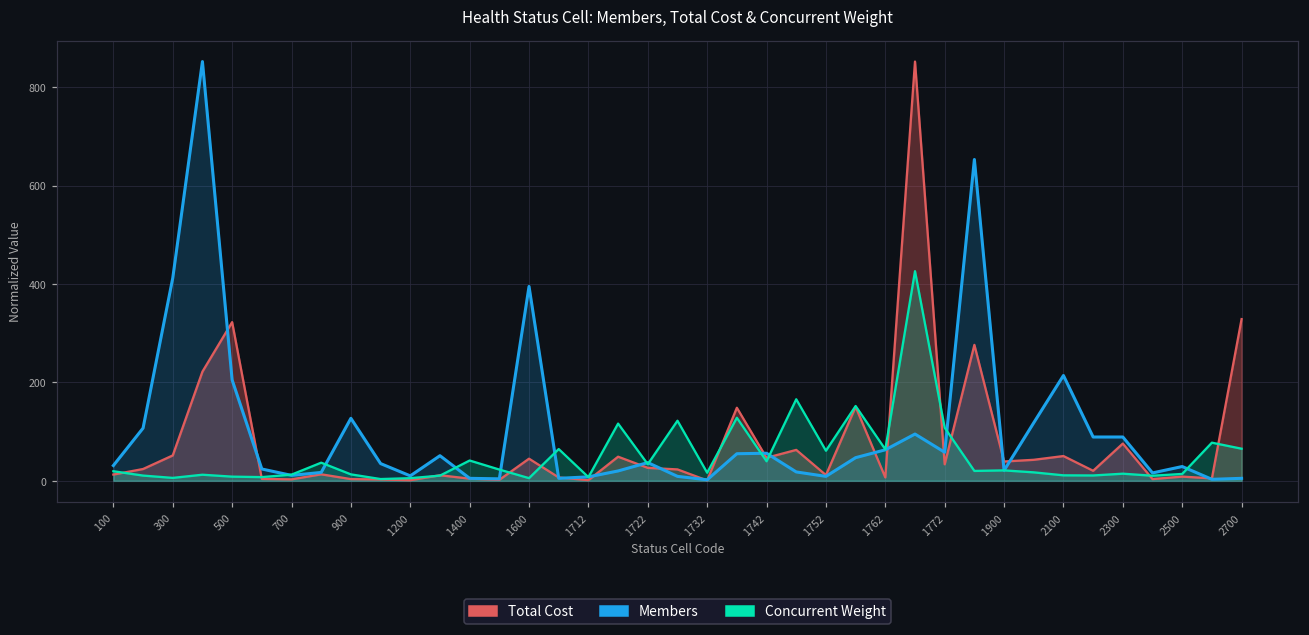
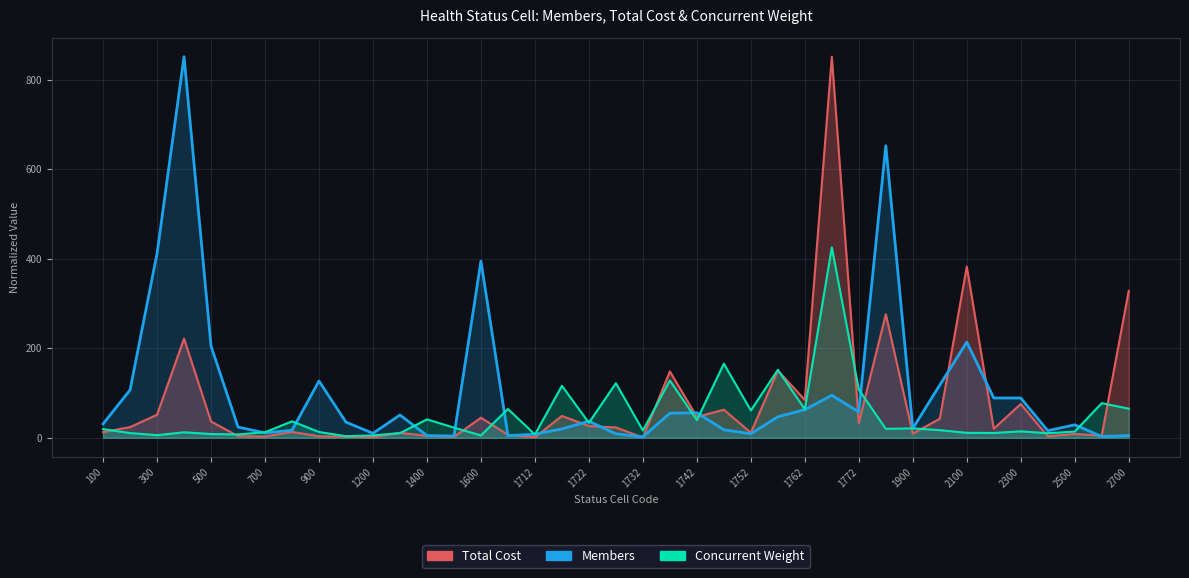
  {
    "Total Cost": {
      "100": 10,
      "300": 50,
-     "500": 320,
+     "500": 40,
      "700": 0,
      "900": 0,
      "1600": 40,
      "1712": 0,
      "1722": 30,
      "1742": 50,
-     "1762": 10,
+     "1762": 80,
      "1772": 30,
-     "1900": 40,
-     "2100": 50,
+     "1900": 10,
+     "2100": 380,
      "2300": 80,
      "2700": 330
    }
  }
